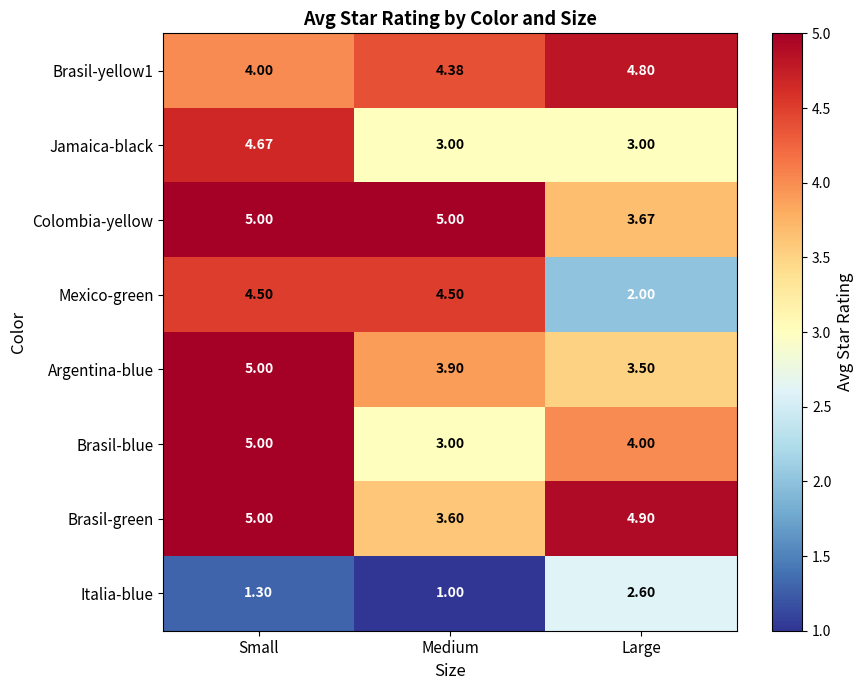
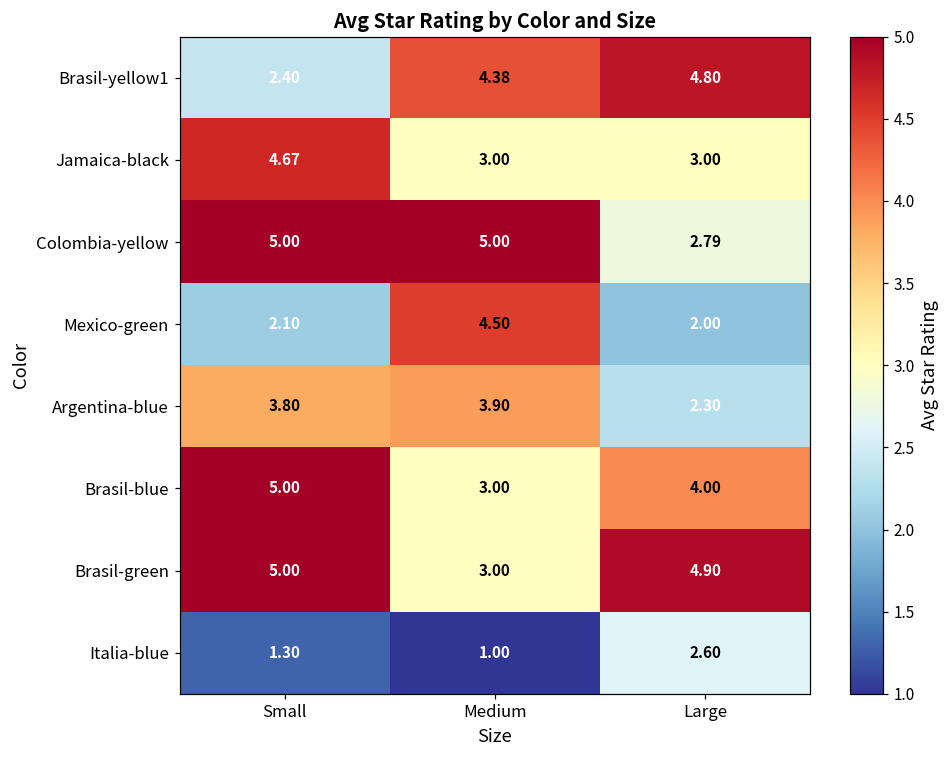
  {
    "Brasil-yellow1": {
-     "Small": 4.00,
+     "Small": 2.40,
      "Medium": 4.38,
      "Large": 4.80
    },
    "Jamaica-black": {
      "Small": 4.67,
      "Medium": 3.00,
      "Large": 3.00
    },
    "Colombia-yellow": {
      "Small": 5.00,
      "Medium": 5.00,
-     "Large": 3.67
+     "Large": 2.79
    },
    "Mexico-green": {
-     "Small": 4.50,
+     "Small": 2.10,
      "Medium": 4.50,
      "Large": 2.00
    },
    "Argentina-blue": {
-     "Small": 5.00,
+     "Small": 3.80,
      "Medium": 3.90,
-     "Large": 3.50
+     "Large": 2.30
    },
    "Brasil-blue": {
      "Small": 5.00,
      "Medium": 3.00,
      "Large": 4.00
    },
    "Brasil-green": {
      "Small": 5.00,
-     "Medium": 3.60,
+     "Medium": 3.00,
      "Large": 4.90
    },
    "Italia-blue": {
      "Small": 1.30,
      "Medium": 1.00,
      "Large": 2.60
    }
  }
